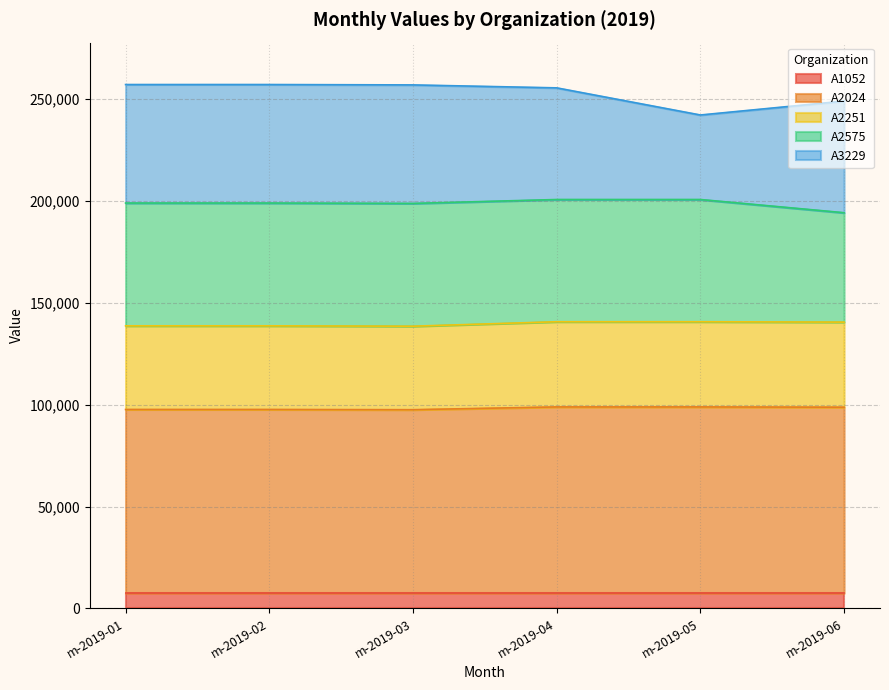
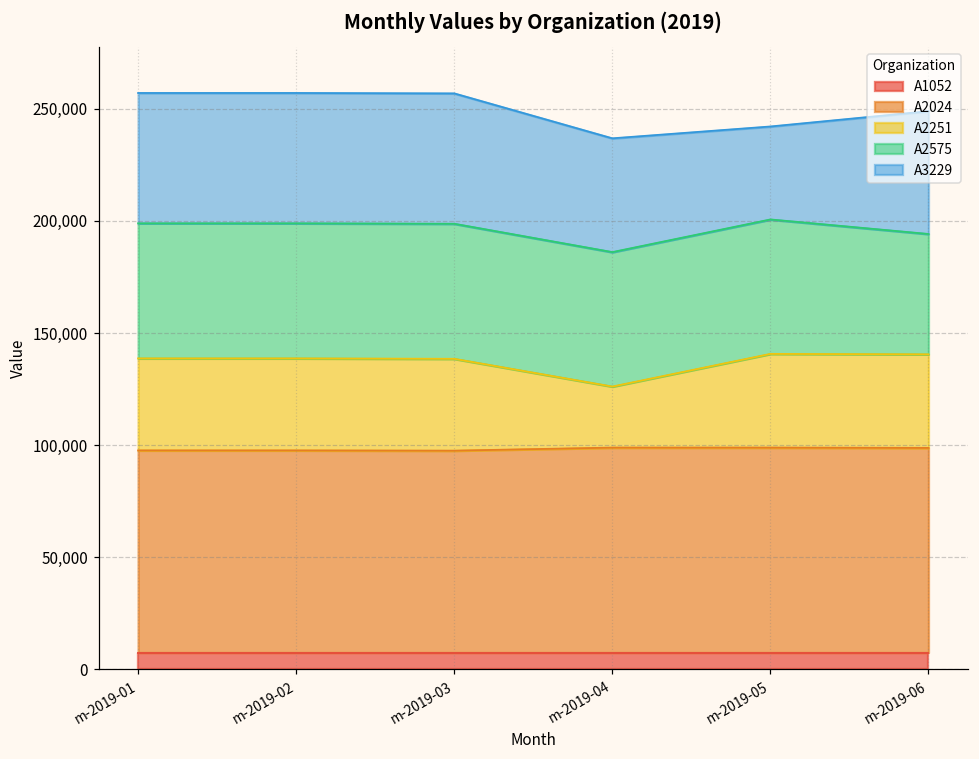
  {
    "A2251": {
      "m-2019-01": "41,000",
      "m-2019-02": "41,000",
      "m-2019-03": "41,000",
-     "m-2019-04": "42,000",
+     "m-2019-04": "27,000",
      "m-2019-05": "42,000",
      "m-2019-06": "42,000"
    },
    "A2575": {
      "m-2019-01": "60,000",
      "m-2019-02": "60,000",
      "m-2019-03": "60,000",
      "m-2019-04": "60,000",
      "m-2019-05": "60,000",
      "m-2019-06": "54,000"
    },
    "A3229": {
      "m-2019-01": "58,000",
      "m-2019-02": "58,000",
      "m-2019-03": "58,000",
-     "m-2019-04": "55,000",
+     "m-2019-04": "51,000",
      "m-2019-05": "41,000"
    }
  }
